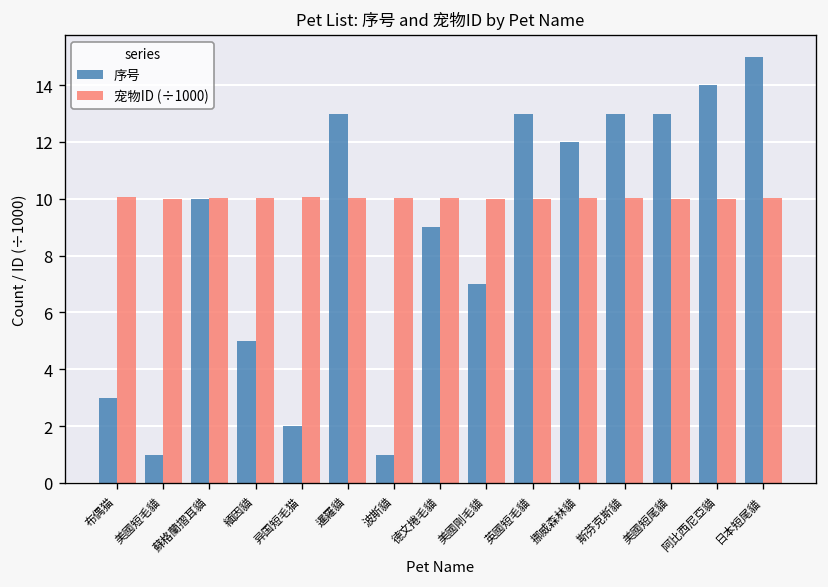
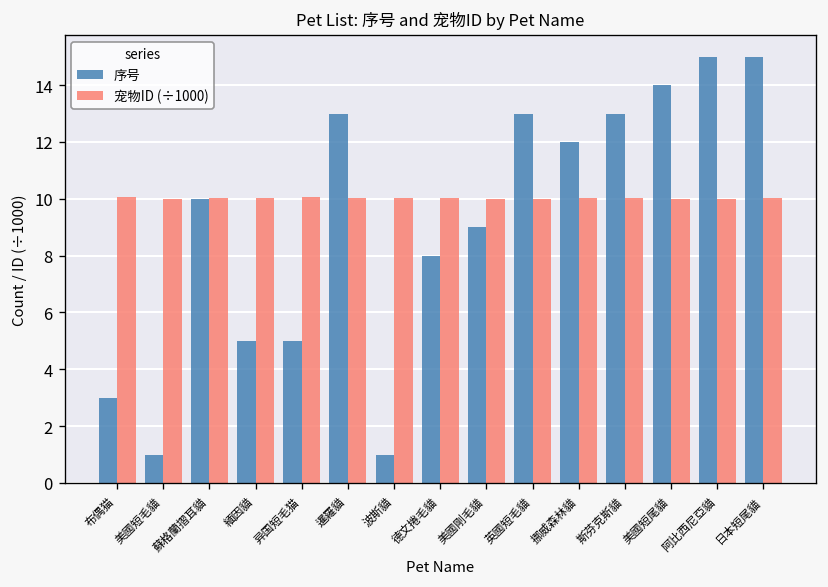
  {
    "序号": {
      "布偶猫": 3,
      "美國短毛貓": 1,
      "蘇格蘭摺耳貓": 10,
      "緬因貓": 5,
-     "异国短毛猫": 2,
+     "异国短毛猫": 5,
      "暹羅貓": 13,
      "波斯貓": 1,
-     "德文捲毛貓": 9,
-     "美國剛毛貓": 7,
+     "德文捲毛貓": 8,
+     "美國剛毛貓": 9,
      "英國短毛貓": 13,
      "挪威森林貓": 12,
      "斯芬克斯貓": 13,
-     "美國短尾貓": 13,
-     "阿比西尼亞貓": 14,
+     "美國短尾貓": 14,
+     "阿比西尼亞貓": 15,
      "日本短尾貓": 15
    },
    "宠物ID (÷1000)": {
      "布偶猫": 10,
      "美國短毛貓": 10,
      "蘇格蘭摺耳貓": 10,
      "緬因貓": 10,
      "异国短毛猫": 10,
      "暹羅貓": 10,
      "波斯貓": 10,
      "德文捲毛貓": 10,
      "美國剛毛貓": 10,
      "英國短毛貓": 10,
      "挪威森林貓": 10,
      "斯芬克斯貓": 10,
      "美國短尾貓": 10,
      "阿比西尼亞貓": 10,
      "日本短尾貓": 10
    }
  }
